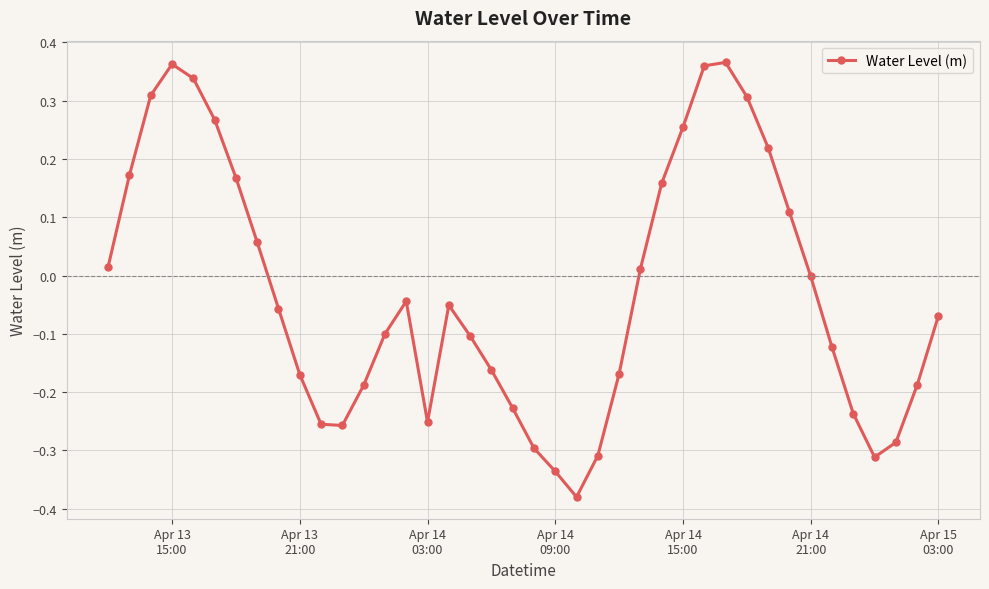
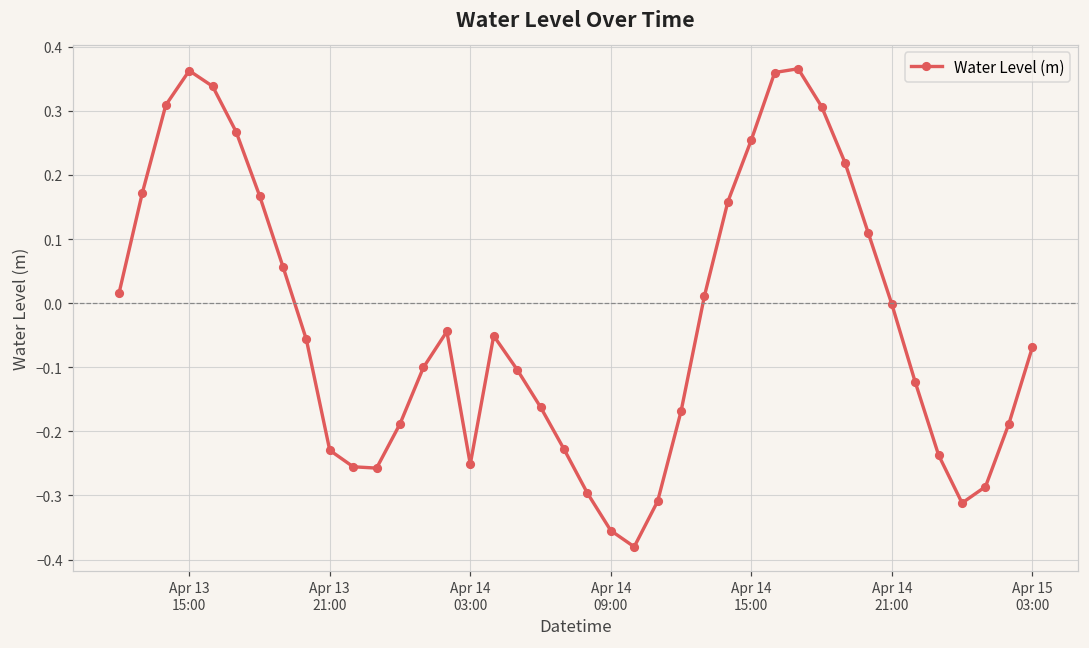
  {
    "Apr 13 15:00": 0.36,
-   "Apr 13 21:00": -0.17,
+   "Apr 13 21:00": -0.23,
    "Apr 14 03:00": -0.25,
-   "Apr 14 09:00": -0.34,
+   "Apr 14 09:00": -0.35,
    "Apr 14 15:00": 0.25,
    "Apr 14 21:00": 0.00,
    "Apr 15 03:00": -0.07
  }
